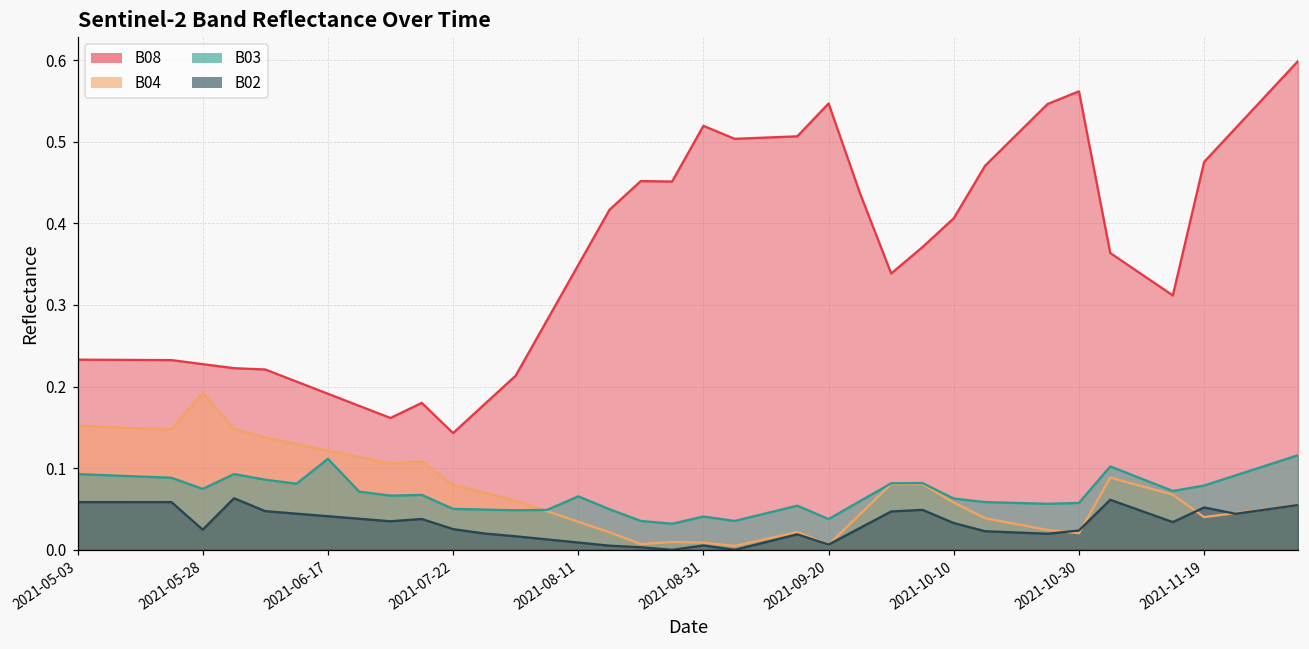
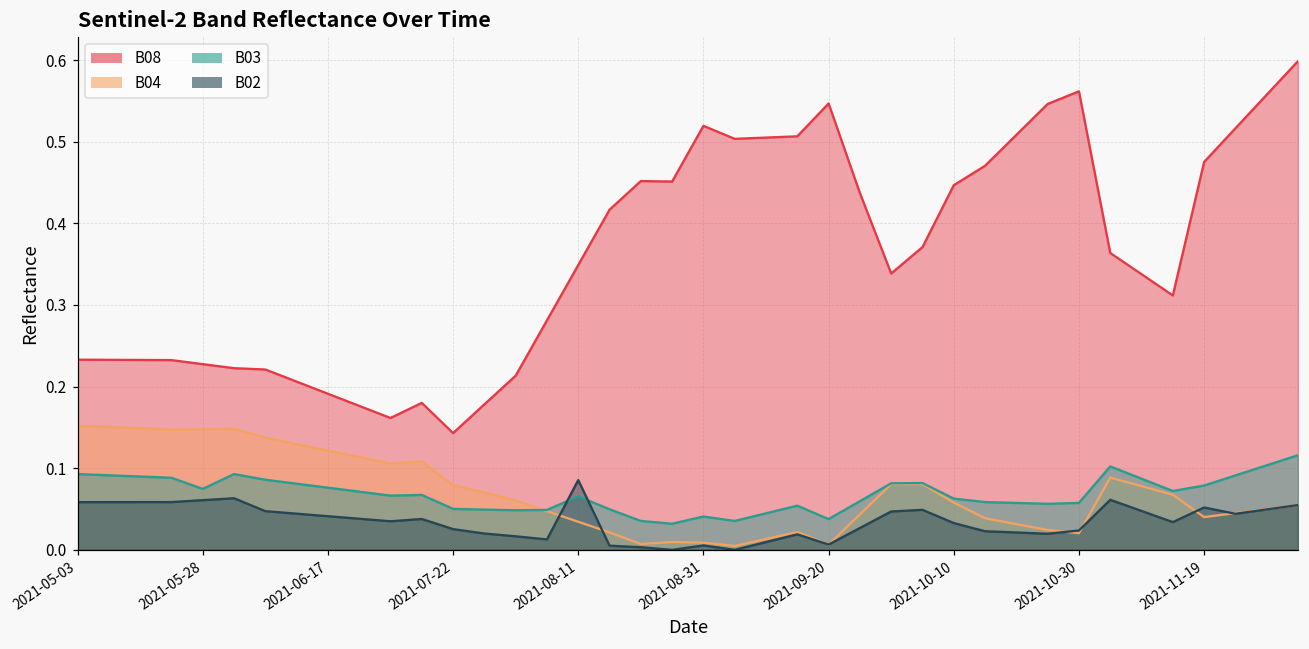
  {
    "B08": {
      "2021-05-03": 0.23,
      "2021-05-28": 0.23,
      "2021-06-17": 0.19,
      "2021-07-22": 0.14,
      "2021-08-11": 0.35,
      "2021-08-31": 0.52,
      "2021-09-20": 0.55,
-     "2021-10-10": 0.41,
+     "2021-10-10": 0.45,
      "2021-10-30": 0.56,
      "2021-11-19": 0.48
    },
    "B04": {
      "2021-05-03": 0.15,
-     "2021-05-28": 0.19,
+     "2021-05-28": 0.15,
      "2021-06-17": 0.12,
      "2021-07-22": 0.08,
      "2021-08-11": 0.03,
      "2021-08-31": 0.01,
      "2021-10-10": 0.06,
      "2021-11-19": 0.04
    },
    "B03": {
      "2021-05-03": 0.09,
      "2021-05-28": 0.07,
-     "2021-06-17": 0.11,
+     "2021-06-17": 0.08,
      "2021-07-22": 0.05,
      "2021-08-11": 0.07,
      "2021-08-31": 0.04,
      "2021-09-20": 0.04,
      "2021-10-10": 0.06,
      "2021-10-30": 0.06,
      "2021-11-19": 0.08
    },
    "B02": {
      "2021-05-03": 0.06,
-     "2021-05-28": 0.02,
+     "2021-05-28": 0.06,
      "2021-06-17": 0.04,
      "2021-07-22": 0.03,
-     "2021-08-11": 0.01,
+     "2021-08-11": 0.09,
      "2021-08-31": 0.01,
      "2021-10-10": 0.03,
      "2021-11-19": 0.05
    }
  }
